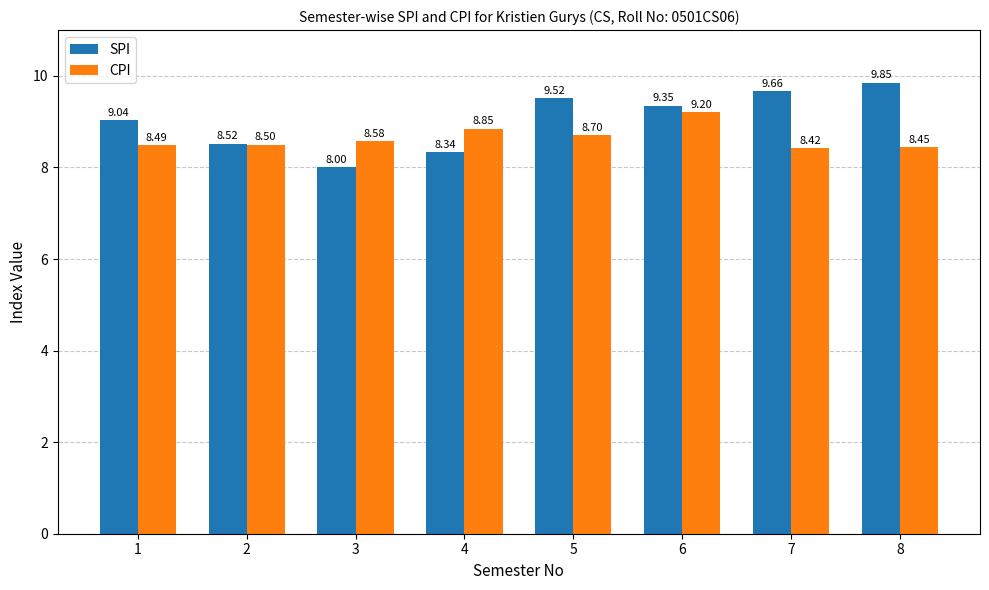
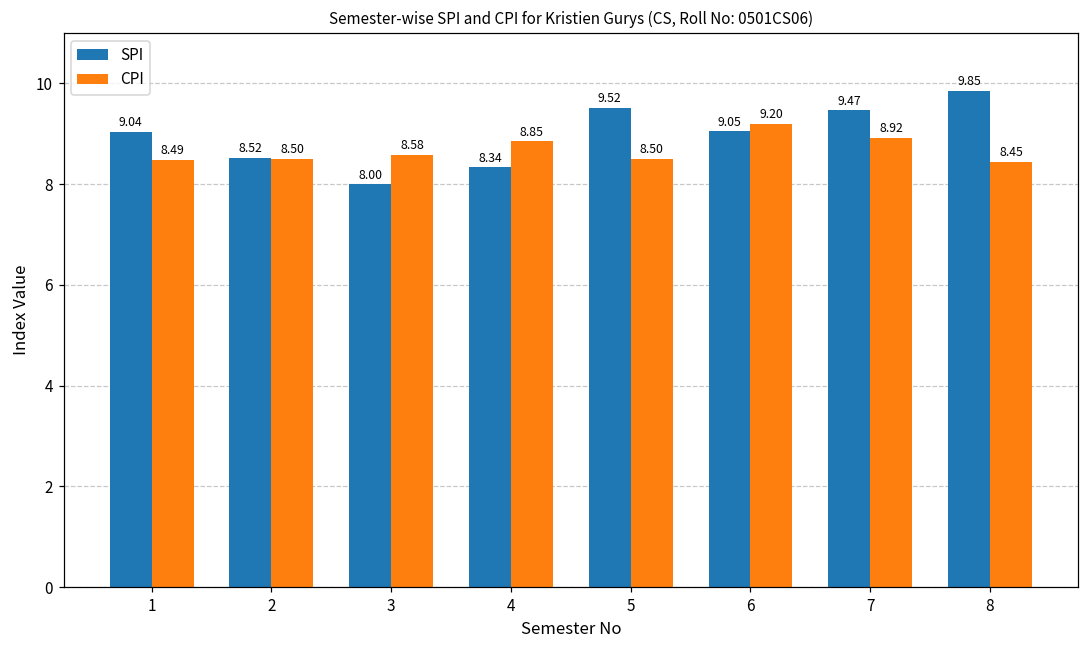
  {
    "SPI": {
      "1": 9.04,
      "2": 8.52,
      "3": 8.00,
      "4": 8.34,
      "5": 9.52,
-     "6": 9.35,
-     "7": 9.66,
+     "6": 9.05,
+     "7": 9.47,
      "8": 9.85
    },
    "CPI": {
      "1": 8.49,
      "2": 8.50,
      "3": 8.58,
      "4": 8.85,
-     "5": 8.70,
+     "5": 8.50,
      "6": 9.20,
-     "7": 8.42,
+     "7": 8.92,
      "8": 8.45
    }
  }
